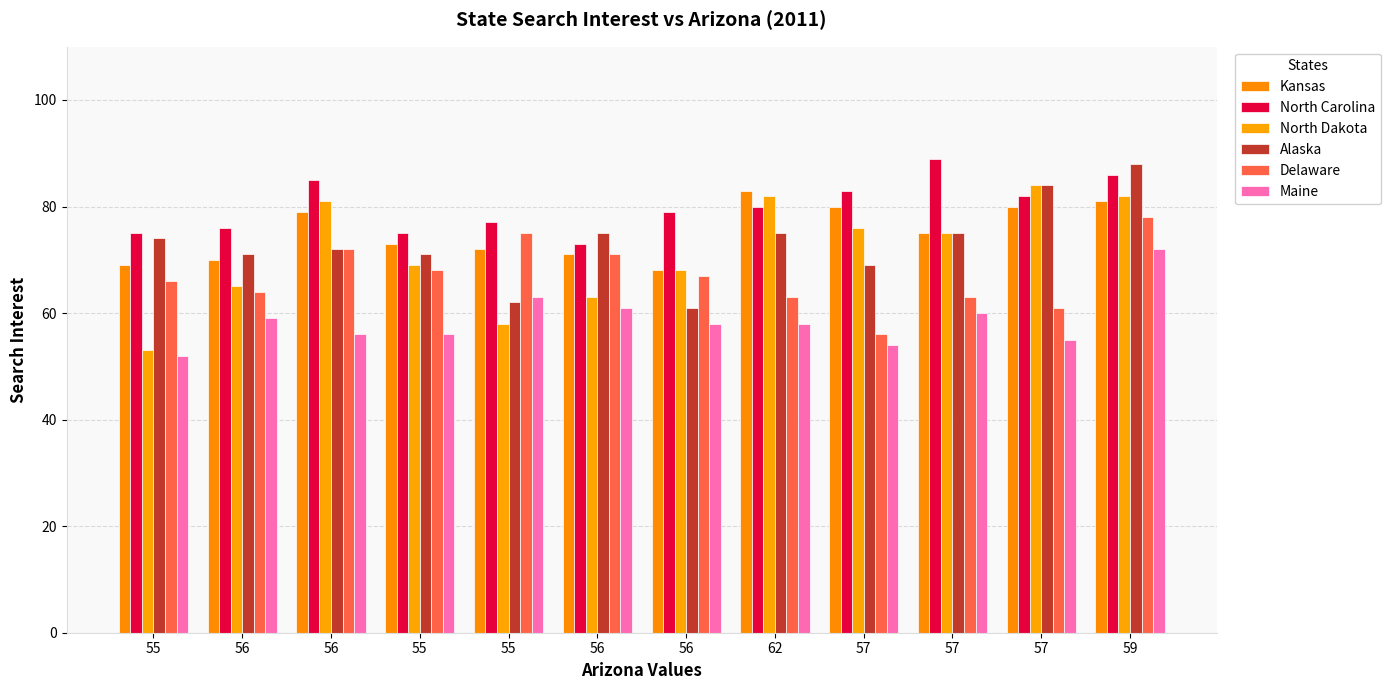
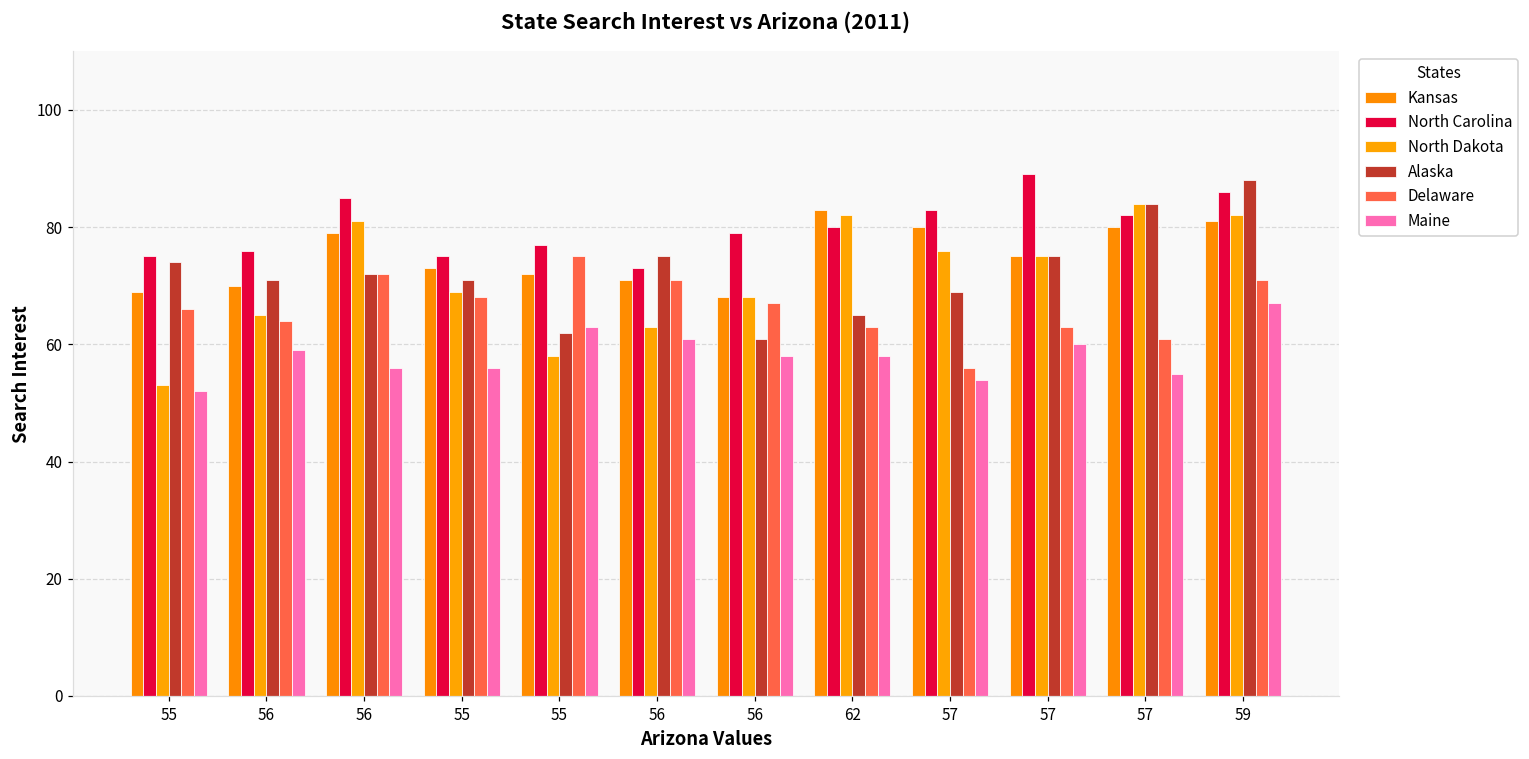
  {
    "North Carolina": {
      "62": 80,
      "59": 86
    },
    "Alaska": {
-     "62": 75,
+     "62": 65,
      "59": 88
    },
    "Delaware": {
      "62": 63,
-     "59": 78
+     "59": 71
    },
    "Maine": {
      "62": 58,
-     "59": 72
+     "59": 67
    }
  }
